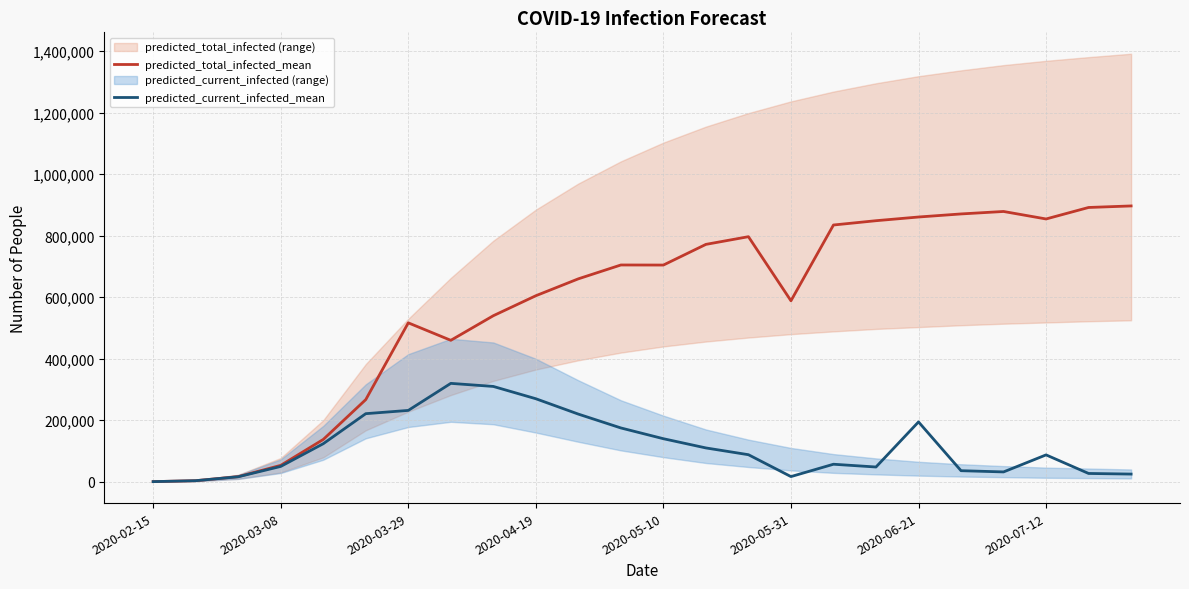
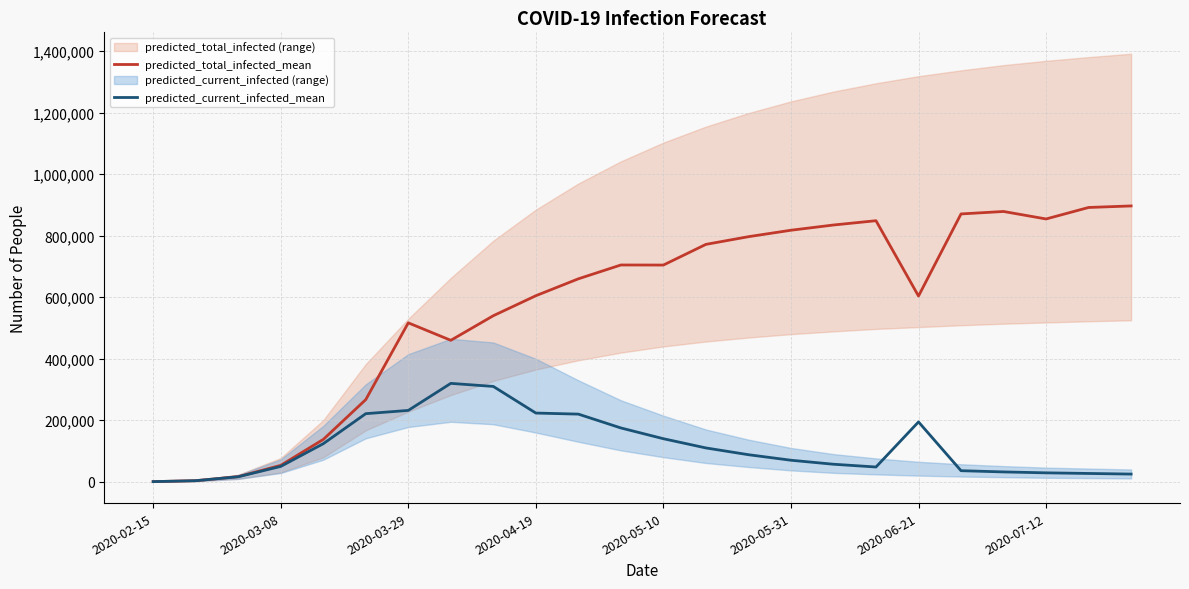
  {
    "predicted_total_infected_mean": {
      "2020-03-29": "520,000",
      "2020-04-19": "610,000",
      "2020-05-10": "700,000",
-     "2020-05-31": "590,000",
-     "2020-06-21": "860,000",
+     "2020-05-31": "820,000",
+     "2020-06-21": "600,000",
      "2020-07-12": "850,000"
    },
    "predicted_current_infected_mean": {
      "2020-03-29": "230,000",
-     "2020-04-19": "270,000",
+     "2020-04-19": "220,000",
      "2020-05-10": "140,000",
-     "2020-05-31": "20,000",
+     "2020-05-31": "70,000",
      "2020-06-21": "190,000",
-     "2020-07-12": "90,000"
+     "2020-07-12": "30,000"
    }
  }
